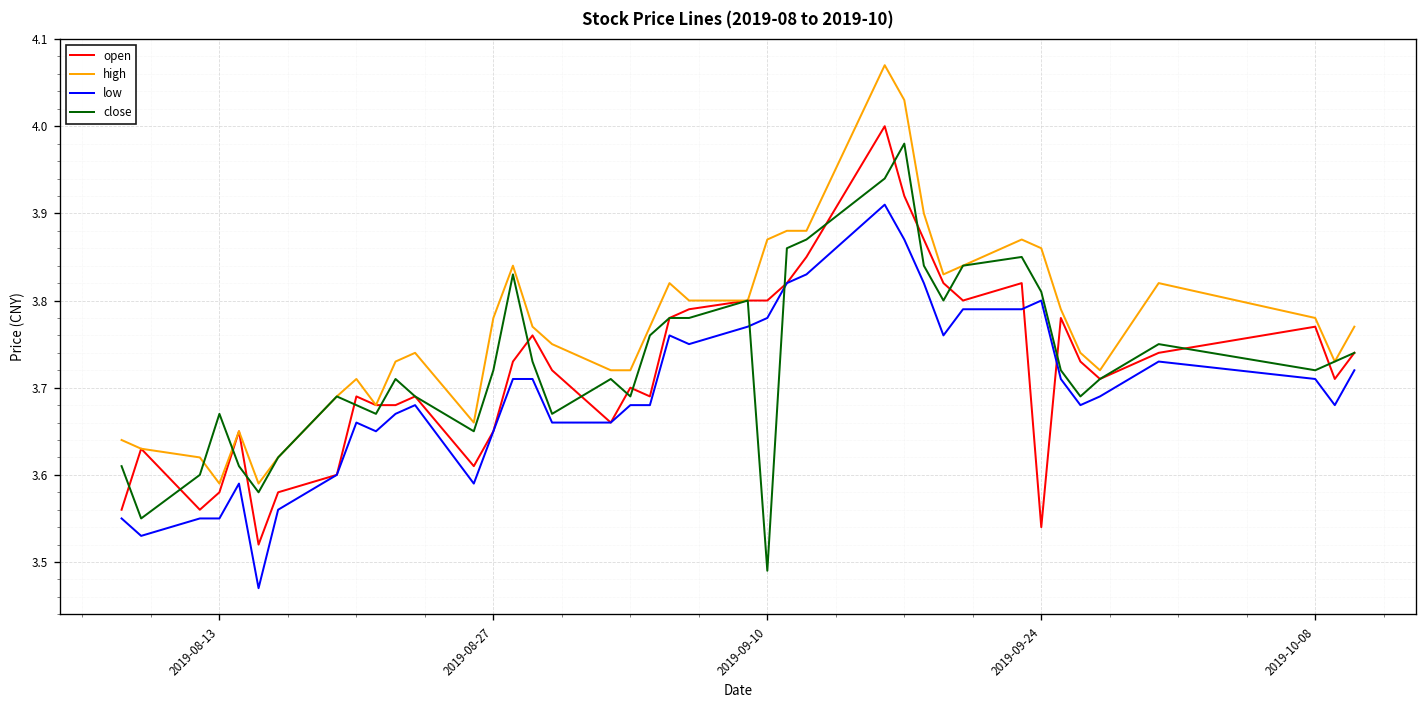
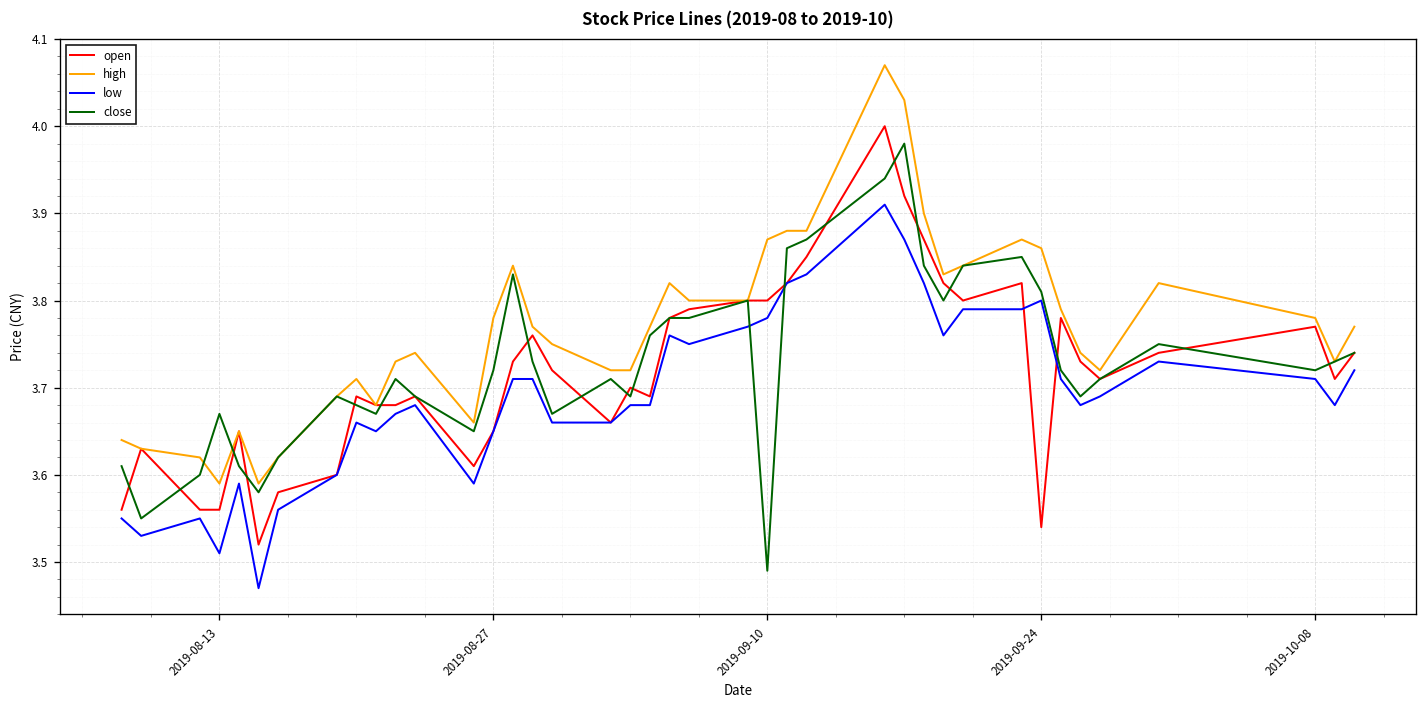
  {
    "open": {
-     "2019-08-13": 3.58,
+     "2019-08-13": 3.56,
      "2019-09-10": 3.80,
      "2019-09-24": 3.54,
      "2019-10-08": 3.77
    },
    "high": {
      "2019-08-13": 3.59,
      "2019-08-27": 3.78,
      "2019-09-10": 3.87,
      "2019-09-24": 3.86,
      "2019-10-08": 3.78
    },
    "low": {
-     "2019-08-13": 3.55,
+     "2019-08-13": 3.51,
      "2019-09-10": 3.78,
      "2019-09-24": 3.80,
      "2019-10-08": 3.71
    },
    "close": {
      "2019-08-13": 3.67,
      "2019-08-27": 3.72,
      "2019-09-10": 3.49,
      "2019-09-24": 3.81,
      "2019-10-08": 3.72
    }
  }
